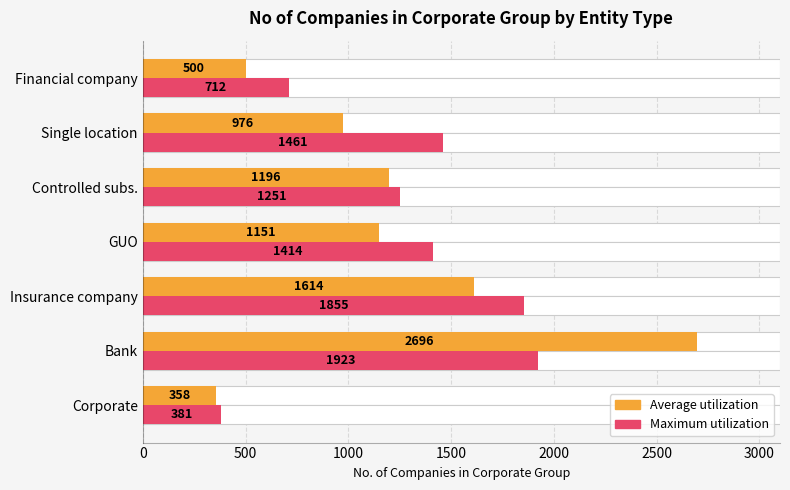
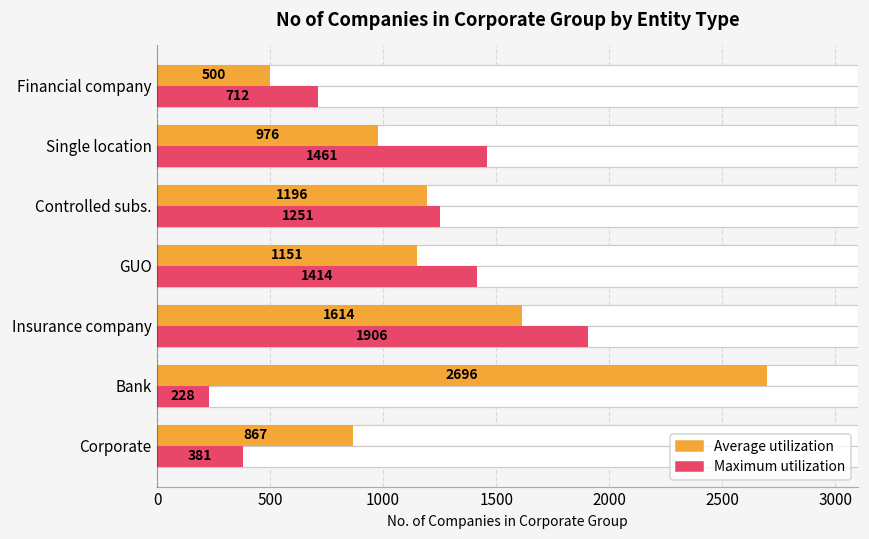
  {
    "Average utilization": {
-     "Corporate": 358
+     "Corporate": 867
    },
    "Maximum utilization": {
-     "Insurance company": 1855,
-     "Bank": 1923
+     "Insurance company": 1906,
+     "Bank": 228
    }
  }
